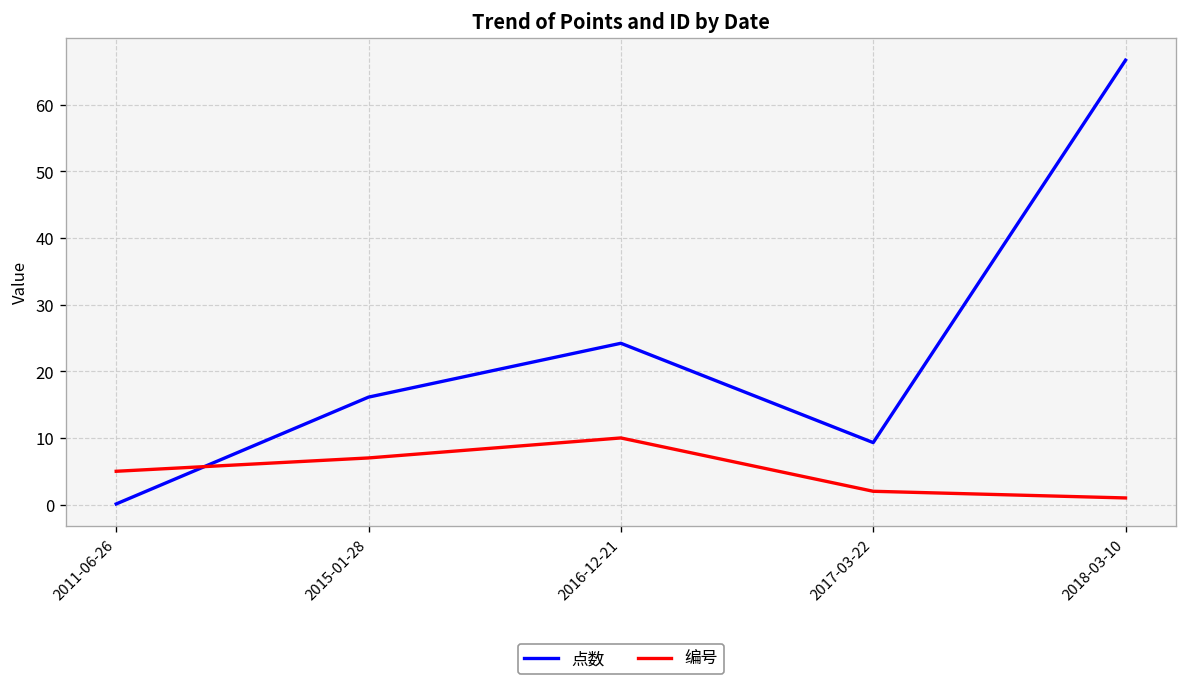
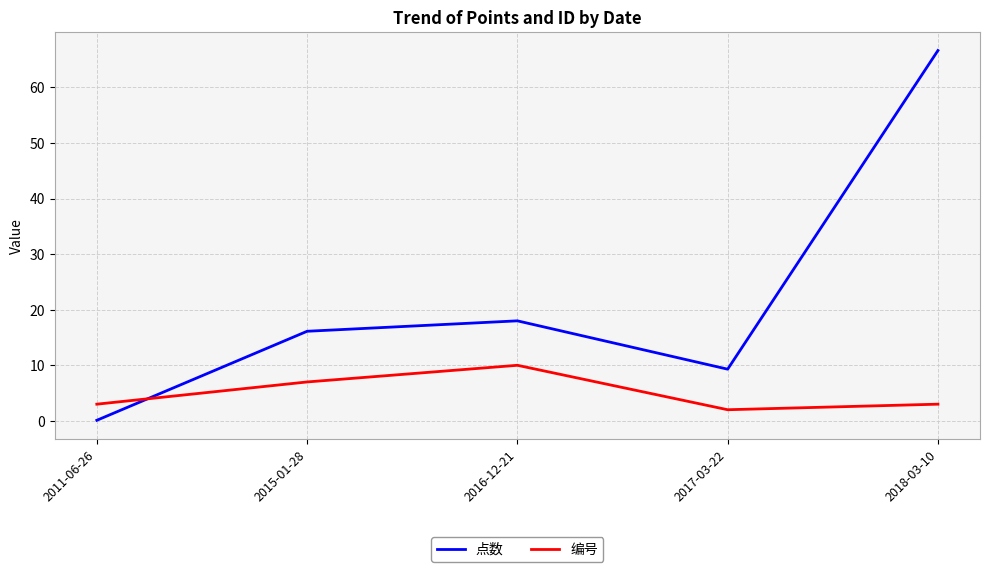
  {
    "点数": {
      "2011-06-26": 0,
      "2015-01-28": 16,
-     "2016-12-21": 24,
+     "2016-12-21": 18,
      "2017-03-22": 9,
      "2018-03-10": 67
    },
    "编号": {
-     "2011-06-26": 5,
+     "2011-06-26": 3,
      "2015-01-28": 7,
      "2016-12-21": 10,
      "2017-03-22": 2,
-     "2018-03-10": 1
+     "2018-03-10": 3
    }
  }
